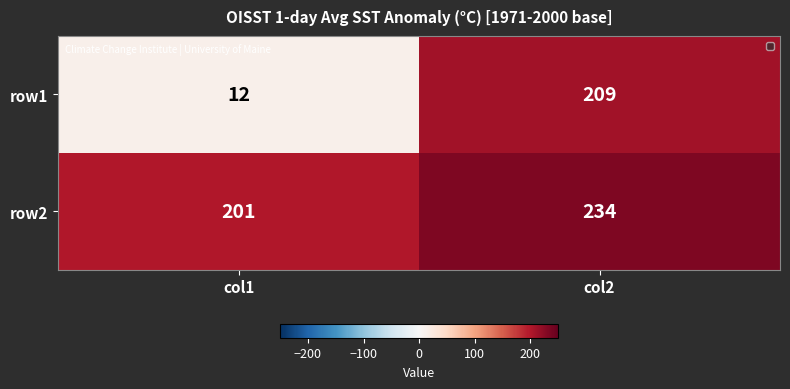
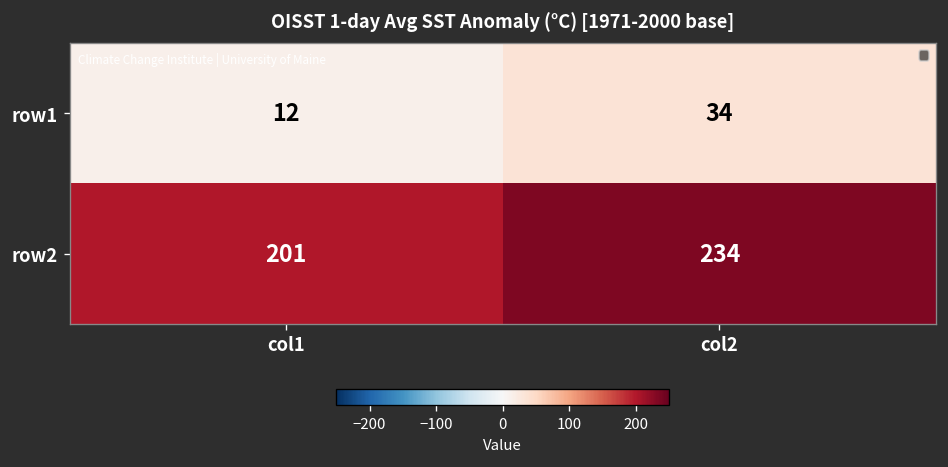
  {
    "row1": {
      "col1": 12,
-     "col2": 209
+     "col2": 34
    },
    "row2": {
      "col1": 201,
      "col2": 234
    }
  }
